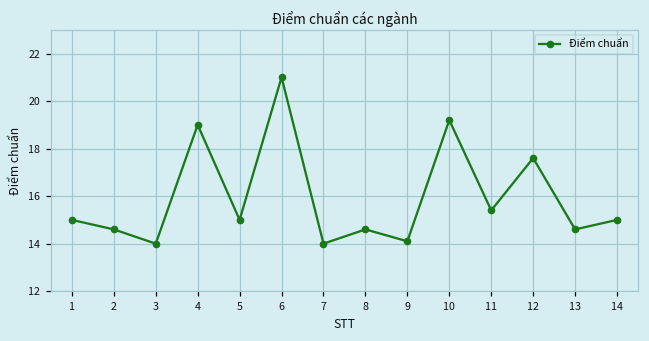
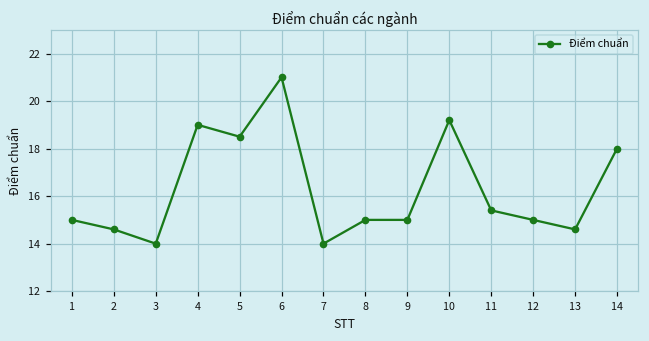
  {
    "1": 15.0,
    "2": 14.6,
    "3": 14.0,
    "4": 19.0,
-   "5": 15.0,
+   "5": 18.5,
    "6": 21.0,
    "7": 14.0,
-   "8": 14.6,
-   "9": 14.1,
+   "8": 15.0,
+   "9": 15.0,
    "10": 19.2,
    "11": 15.4,
-   "12": 17.6,
+   "12": 15.0,
    "13": 14.6,
-   "14": 15
+   "14": 18
  }
